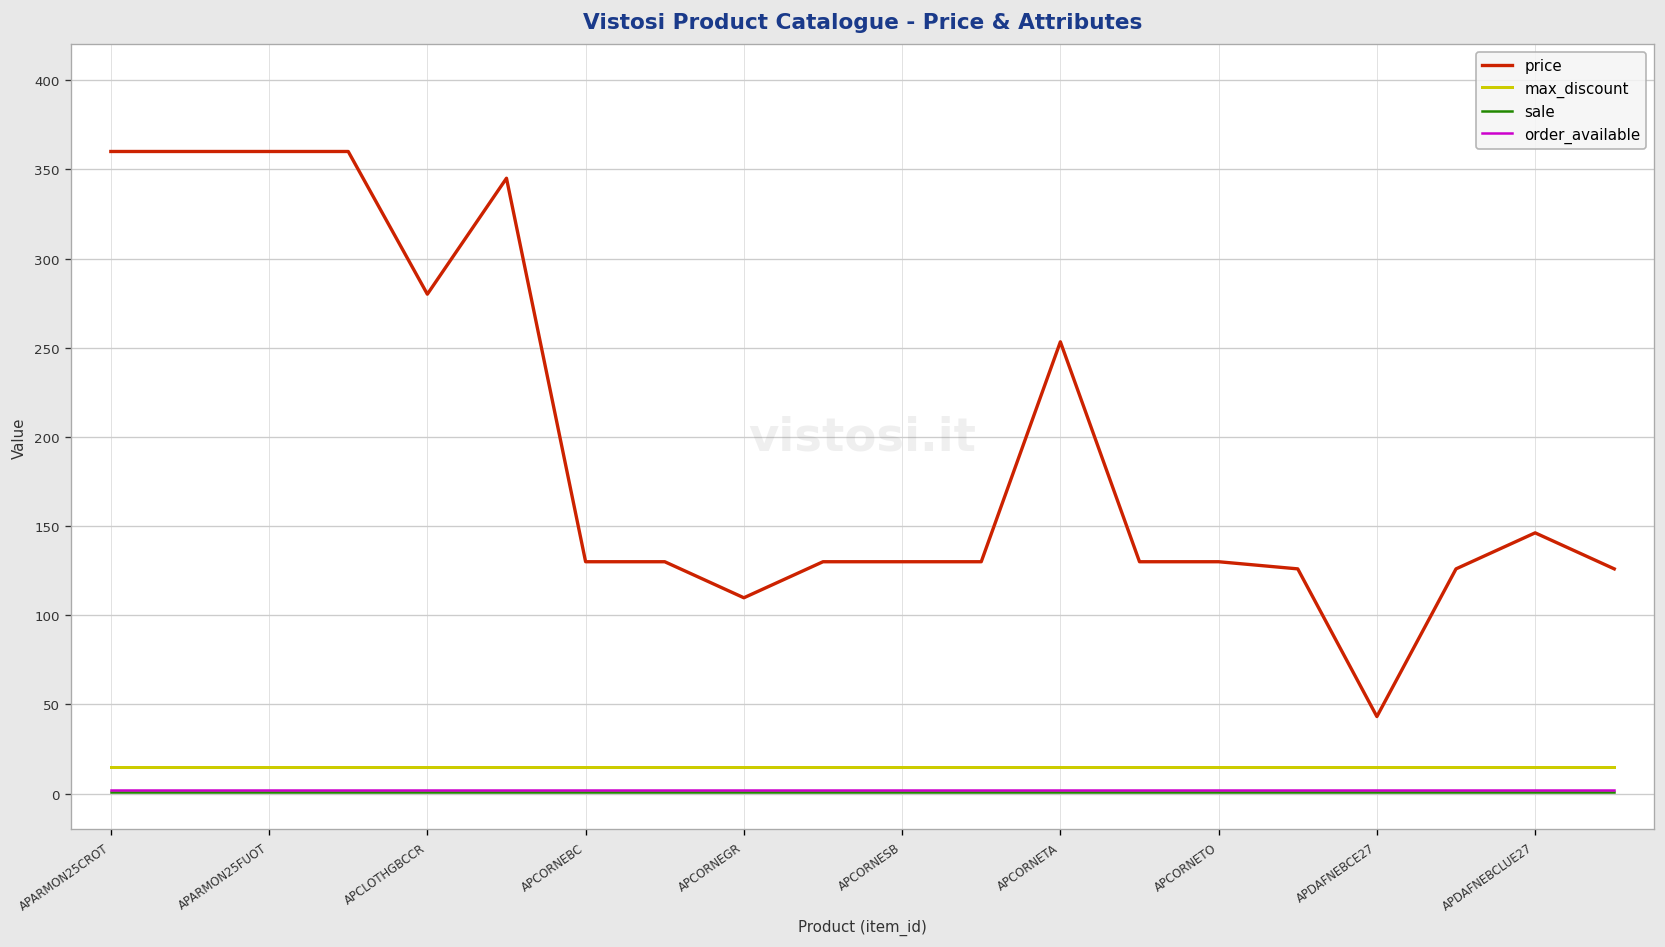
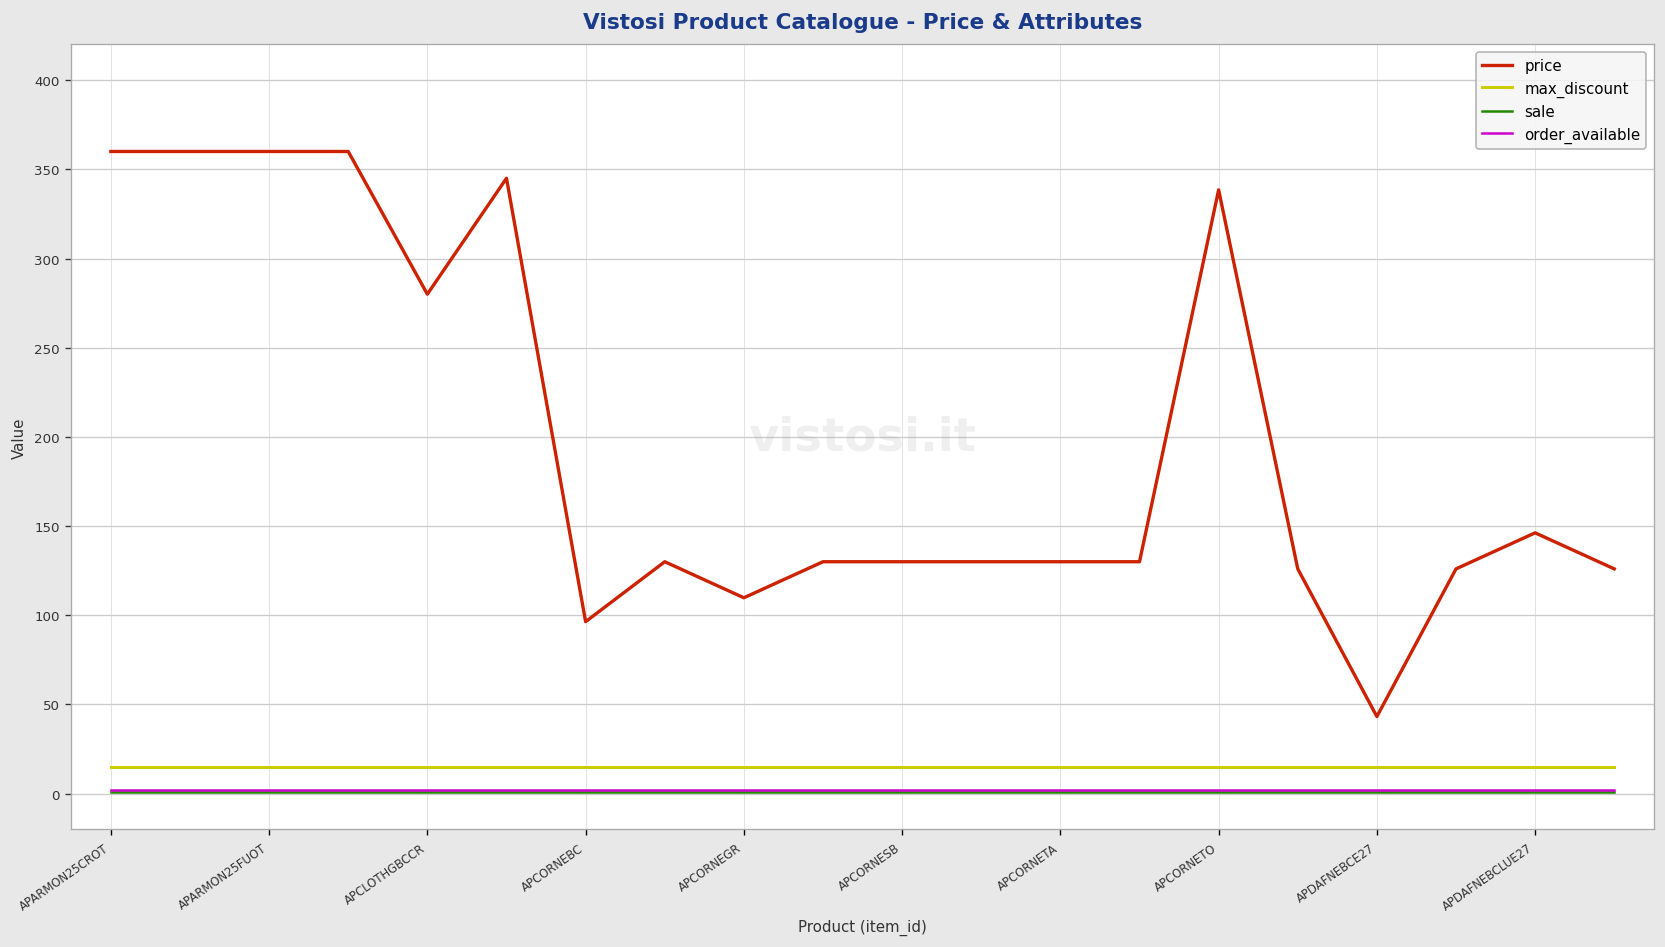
  {
    "price": {
      "APARMON25CROT": 360,
      "APARMON25FUOT": 360,
      "APCLOTHGBCCR": 280,
-     "APCORNEBC": 130,
+     "APCORNEBC": 96,
      "APCORNEGR": 110,
      "APCORNESB": 130,
-     "APCORNETA": 253,
-     "APCORNETO": 130,
+     "APCORNETA": 130,
+     "APCORNETO": 339,
      "APDAFNEBCE27": 43,
      "APDAFNEBCLUE27": 146
    },
    "max_discount": {
      "APARMON25CROT": 15,
      "APARMON25FUOT": 15,
      "APCLOTHGBCCR": 15,
      "APCORNEBC": 15,
      "APCORNEGR": 15,
      "APCORNESB": 15,
      "APCORNETA": 15,
      "APCORNETO": 15,
      "APDAFNEBCE27": 15,
      "APDAFNEBCLUE27": 15
    }
  }
